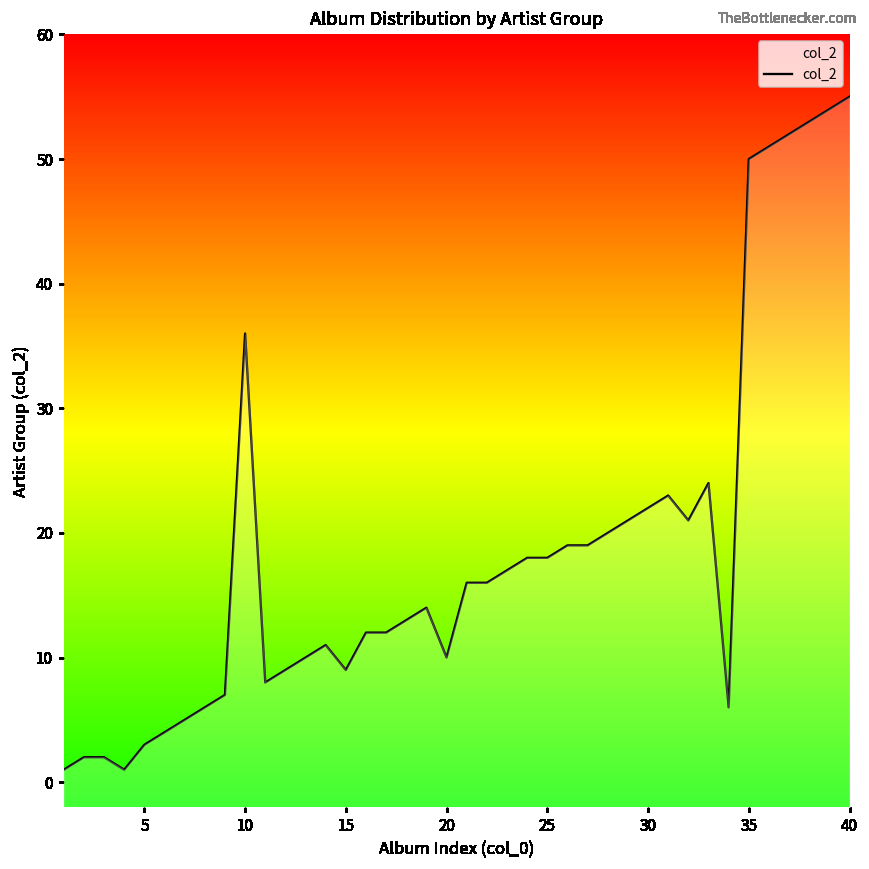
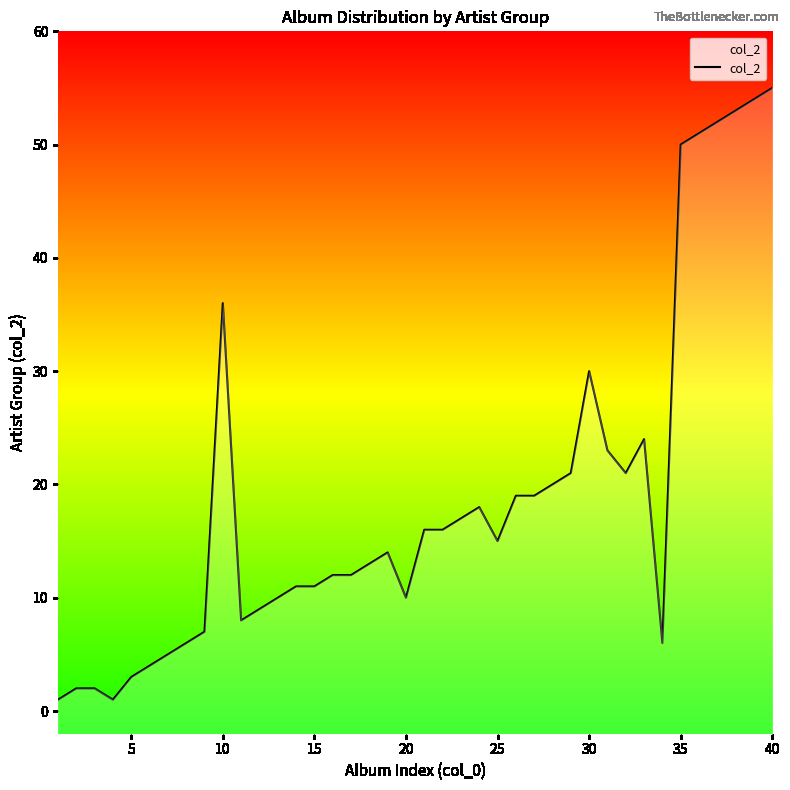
  {
    "5": 3,
    "10": 36,
-   "15": 9,
+   "15": 11,
    "20": 10,
-   "25": 18,
-   "30": 22,
+   "25": 15,
+   "30": 30,
    "35": 50,
    "40": 55
  }
